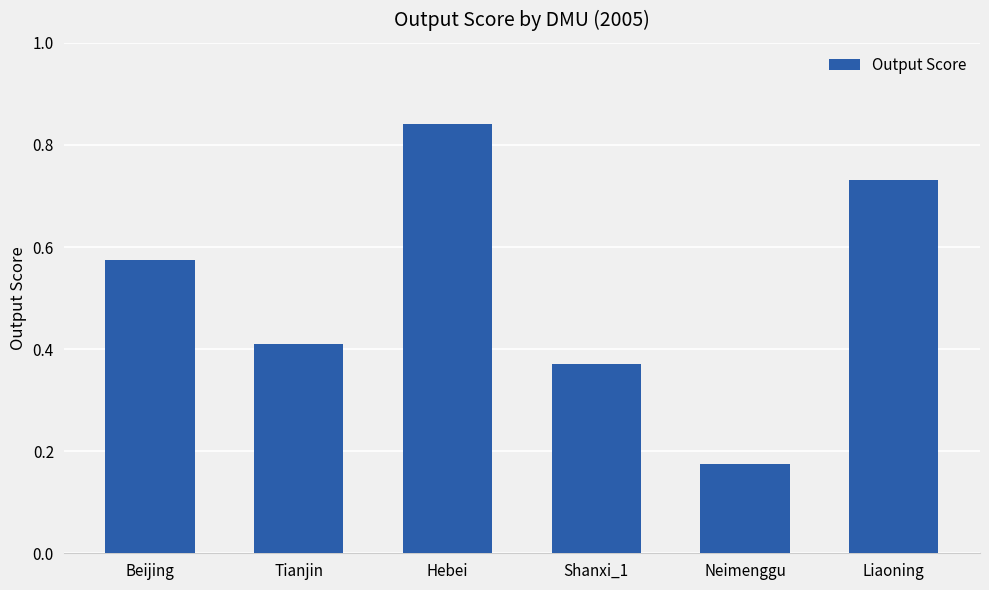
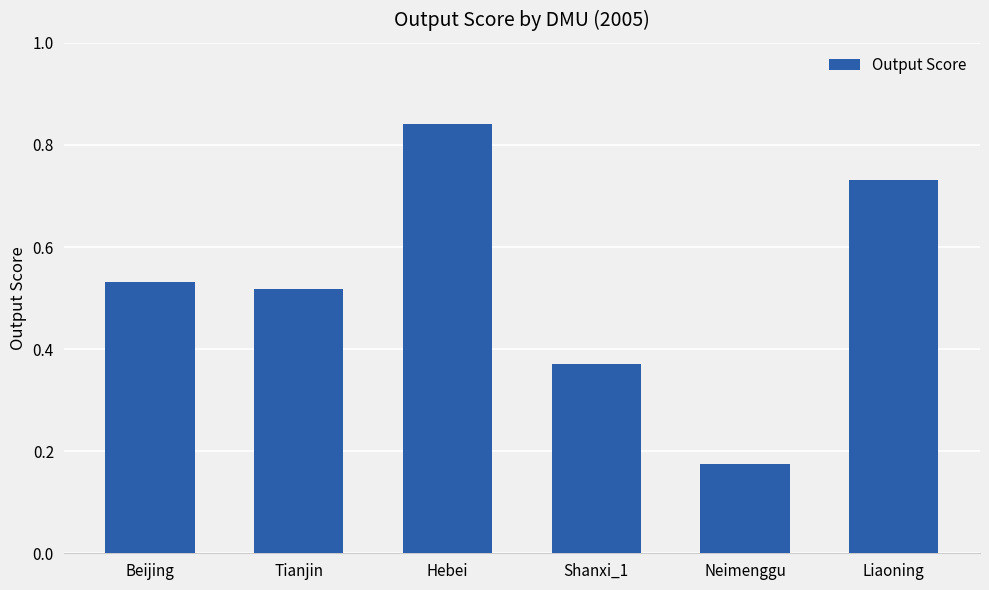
  {
-   "Beijing": 0.58,
-   "Tianjin": 0.41,
+   "Beijing": 0.53,
+   "Tianjin": 0.52,
    "Hebei": 0.84,
    "Shanxi_1": 0.37,
    "Neimenggu": 0.18,
    "Liaoning": 0.73
  }
